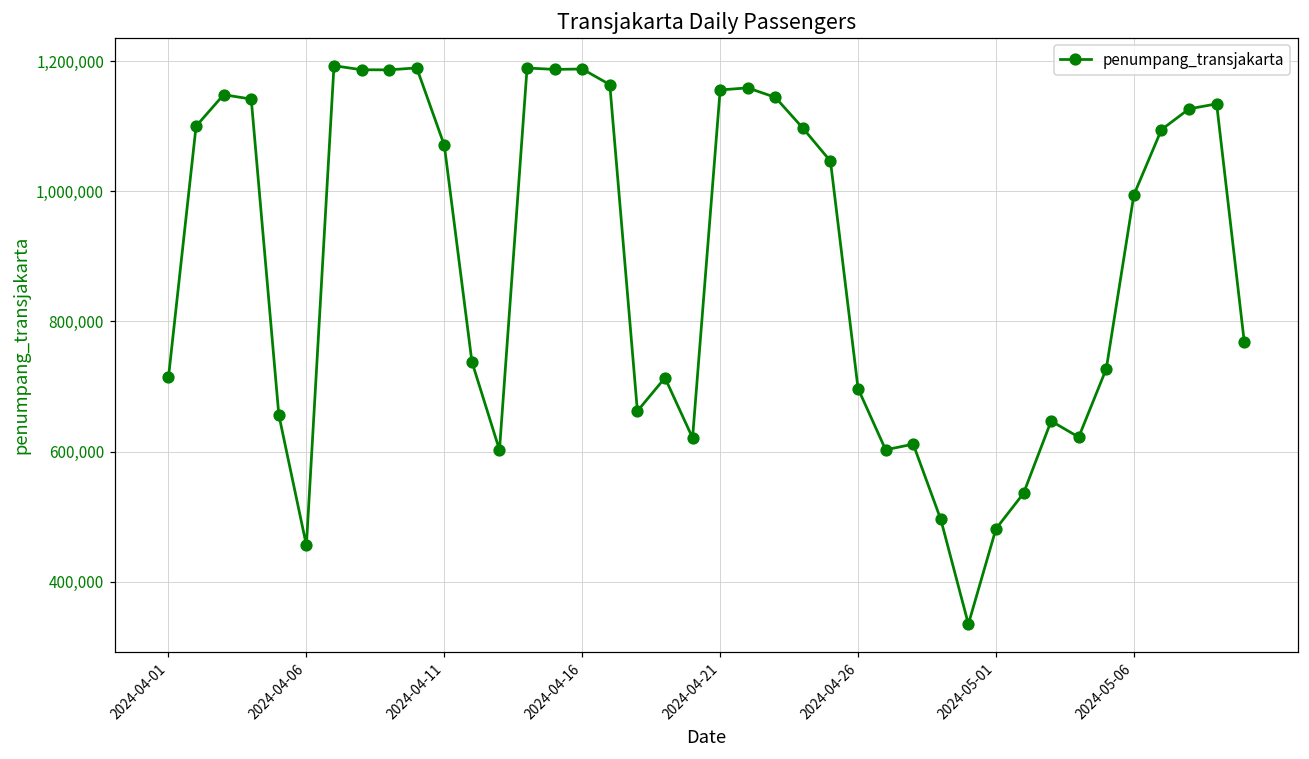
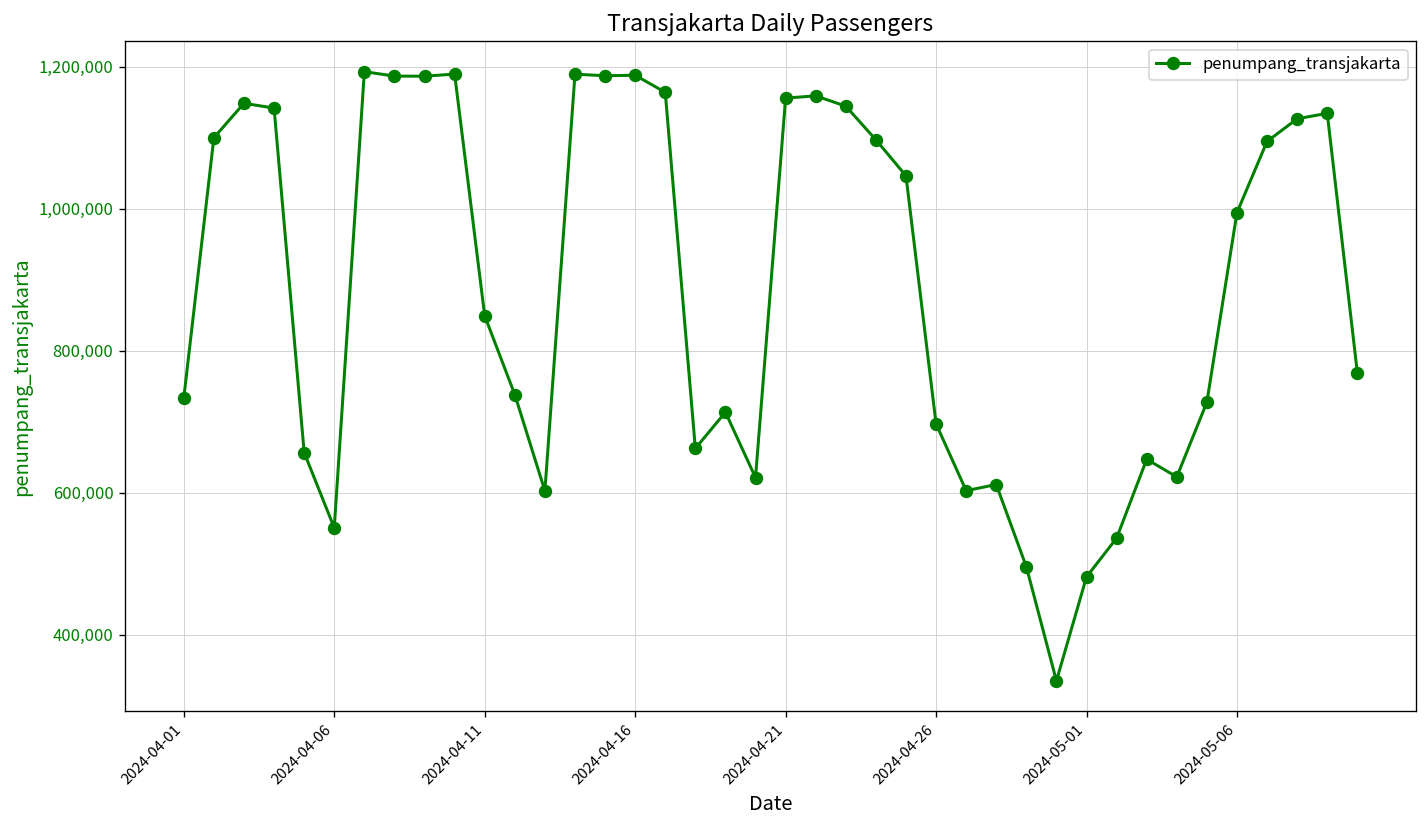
  {
-   "2024-04-01": "710,000",
-   "2024-04-06": "460,000",
-   "2024-04-11": "1,070,000",
+   "2024-04-01": "730,000",
+   "2024-04-06": "550,000",
+   "2024-04-11": "850,000",
    "2024-04-16": "1,190,000",
    "2024-04-21": "1,160,000",
    "2024-04-26": "700,000",
    "2024-05-01": "480,000",
    "2024-05-06": "990,000"
  }
